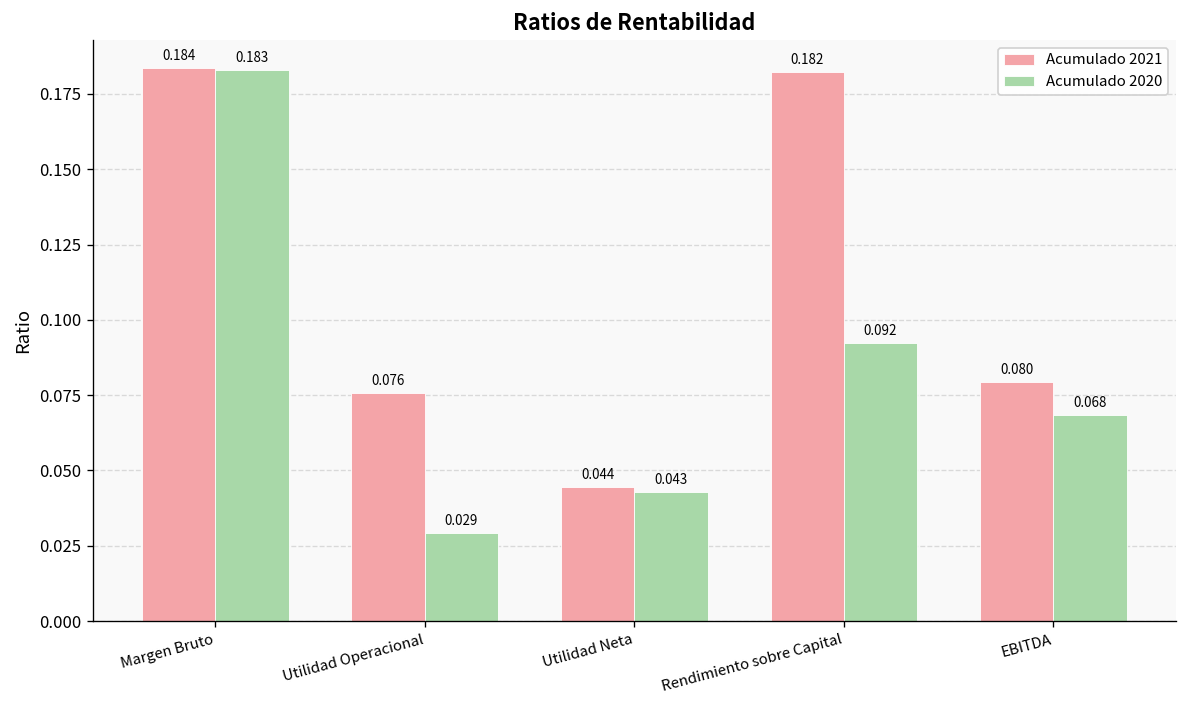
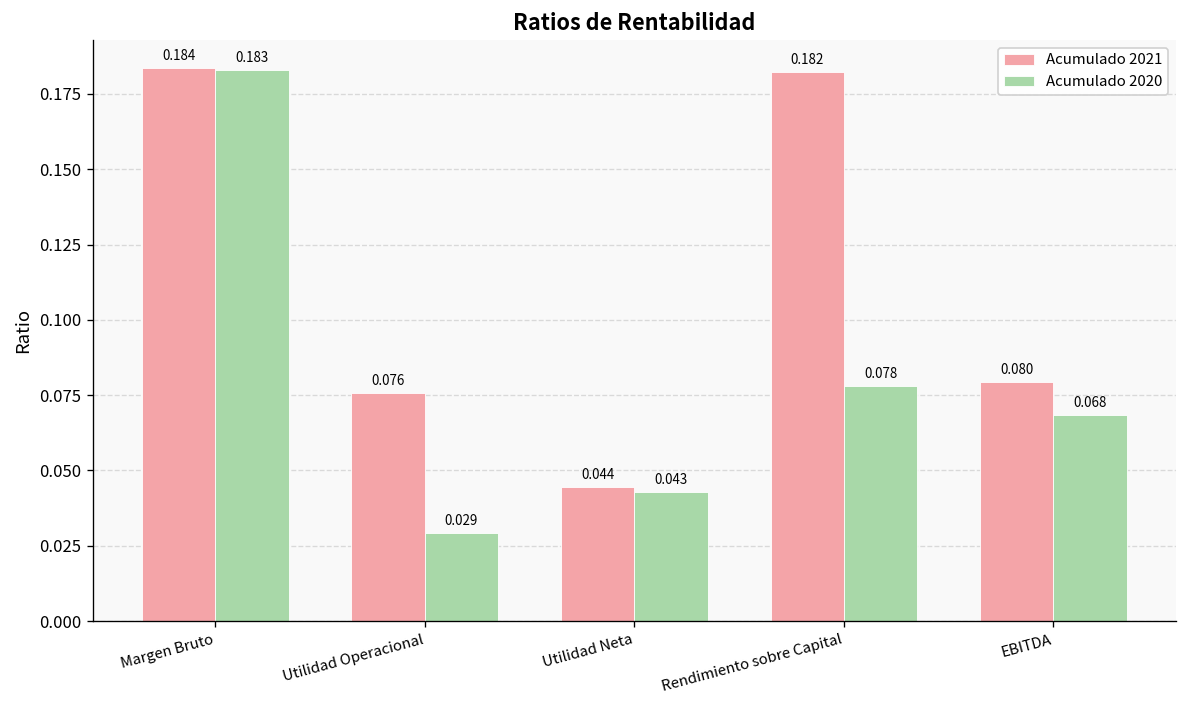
  {
    "Acumulado 2021": {
      "Margen Bruto": 0.184,
      "Utilidad Operacional": 0.076,
      "Utilidad Neta": 0.044,
      "Rendimiento sobre Capital": 0.182,
      "EBITDA": 0.080
    },
    "Acumulado 2020": {
      "Margen Bruto": 0.183,
      "Utilidad Operacional": 0.029,
      "Utilidad Neta": 0.043,
-     "Rendimiento sobre Capital": 0.092,
+     "Rendimiento sobre Capital": 0.078,
      "EBITDA": 0.068
    }
  }
